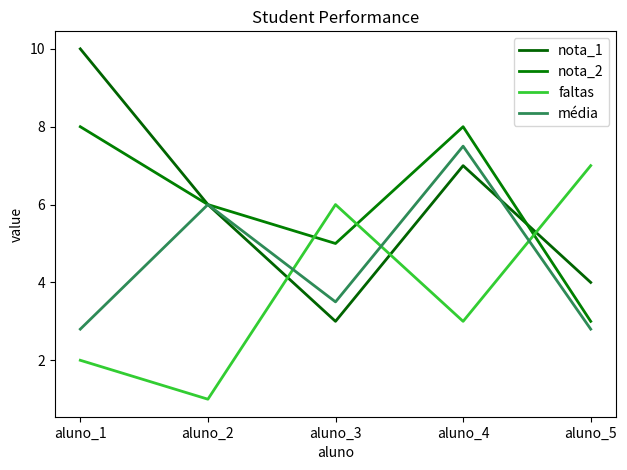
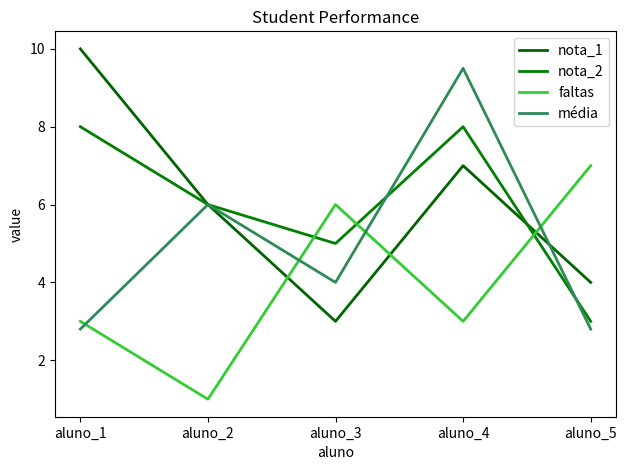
  {
    "faltas": {
-     "aluno_1": 2,
+     "aluno_1": 3,
      "aluno_2": 1,
      "aluno_3": 6,
      "aluno_4": 3,
      "aluno_5": 7
    },
    "média": {
      "aluno_1": 2.8,
-     "aluno_3": 3.5,
-     "aluno_4": 7.5,
+     "aluno_3": 4.0,
+     "aluno_4": 9.5,
      "aluno_5": 2.8
    }
  }
